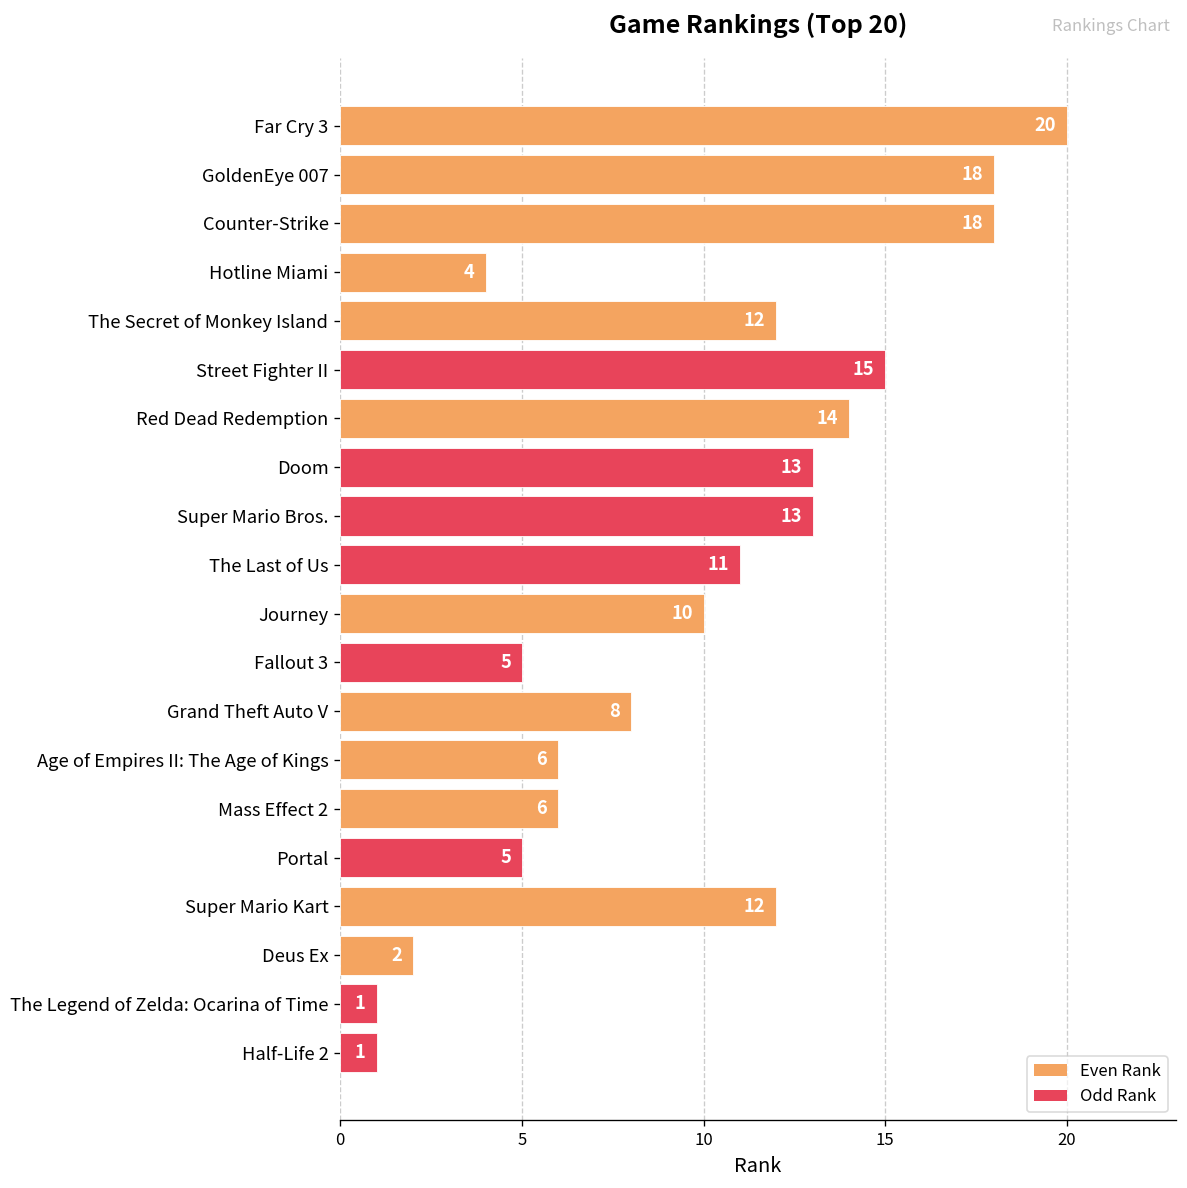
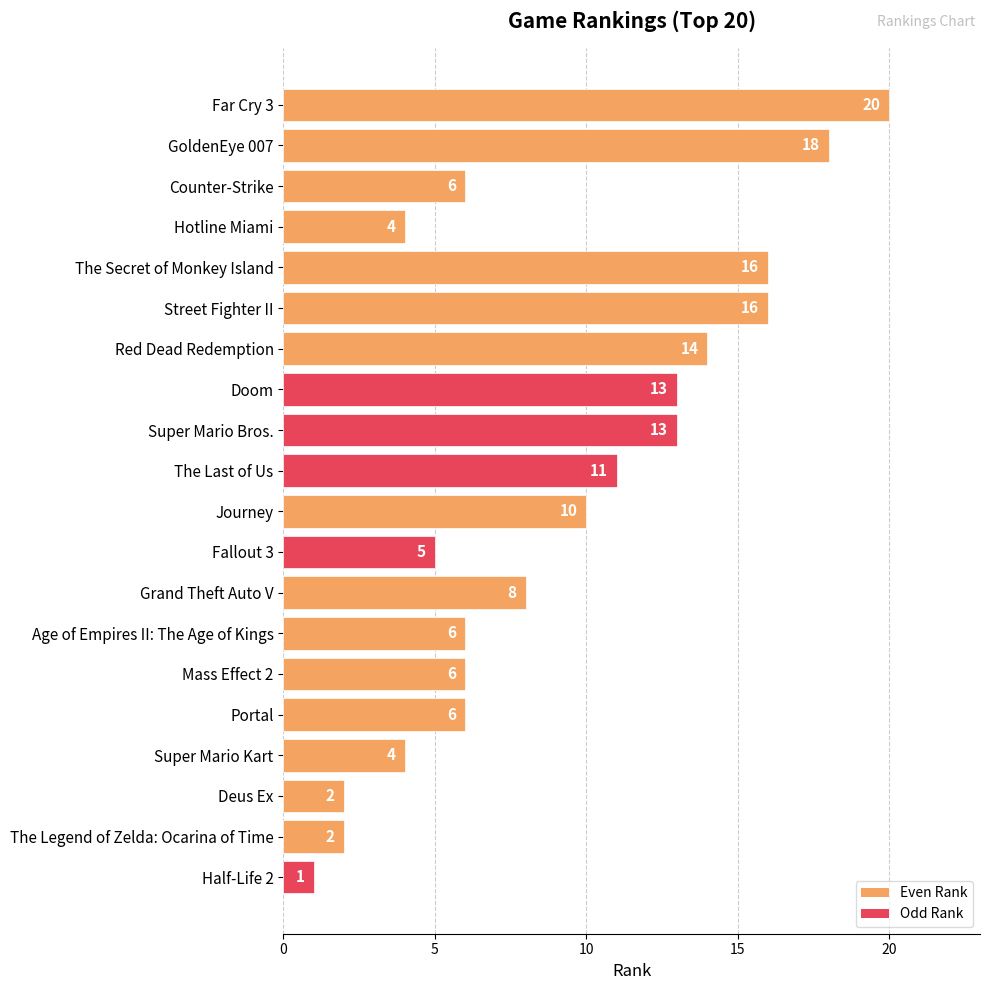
  {
    "Far Cry 3": 20,
    "GoldenEye 007": 18,
-   "Counter-Strike": 18,
+   "Counter-Strike": 6,
    "Hotline Miami": 4,
-   "The Secret of Monkey Island": 12,
-   "Street Fighter II": 15,
+   "The Secret of Monkey Island": 16,
+   "Street Fighter II": 16,
    "Red Dead Redemption": 14,
    "Doom": 13,
    "Super Mario Bros.": 13,
    "The Last of Us": 11,
    "Journey": 10,
    "Fallout 3": 5,
    "Grand Theft Auto V": 8,
    "Age of Empires II: The Age of Kings": 6,
    "Mass Effect 2": 6,
-   "Portal": 5,
-   "Super Mario Kart": 12,
+   "Portal": 6,
+   "Super Mario Kart": 4,
    "Deus Ex": 2,
-   "The Legend of Zelda: Ocarina of Time": 1,
+   "The Legend of Zelda: Ocarina of Time": 2,
    "Half-Life 2": 1
  }
